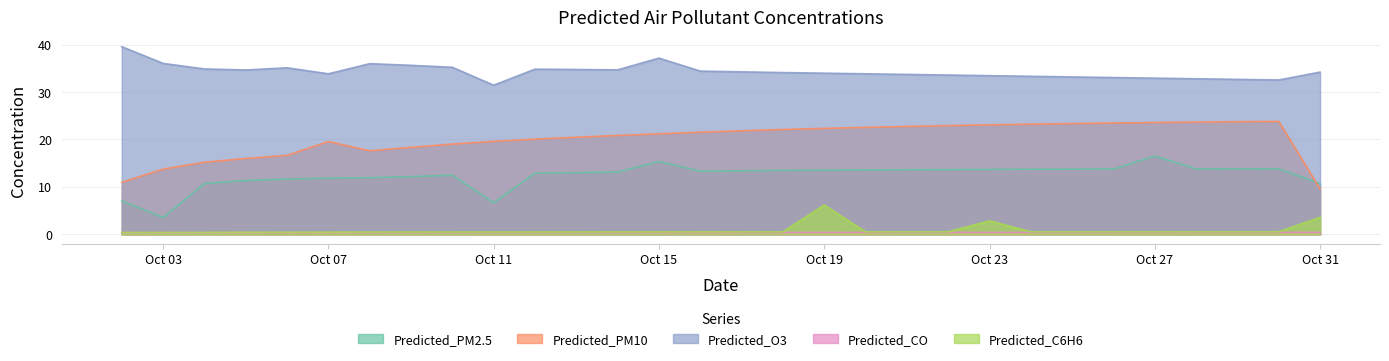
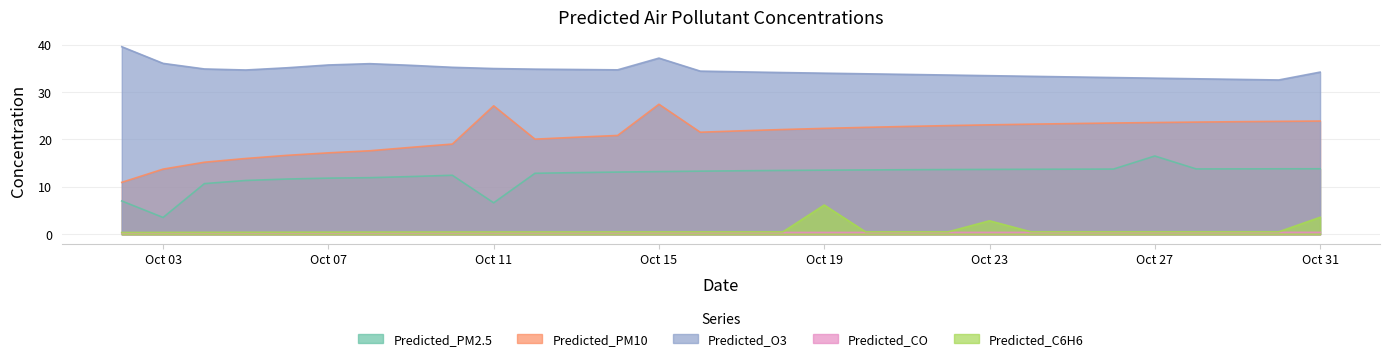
  {
    "Predicted_PM2.5": {
      "Oct 03": 4,
      "Oct 07": 12,
      "Oct 11": 7,
-     "Oct 15": 15,
+     "Oct 15": 13,
      "Oct 19": 14,
      "Oct 23": 14,
      "Oct 27": 17,
-     "Oct 31": 11
+     "Oct 31": 14
    },
    "Predicted_PM10": {
      "Oct 03": 14,
-     "Oct 07": 20,
-     "Oct 11": 20,
-     "Oct 15": 21,
+     "Oct 07": 17,
+     "Oct 11": 27,
+     "Oct 15": 27,
      "Oct 19": 22,
      "Oct 23": 23,
      "Oct 27": 24,
-     "Oct 31": 10
+     "Oct 31": 24
    },
    "Predicted_O3": {
      "Oct 03": 36,
-     "Oct 07": 34,
-     "Oct 11": 31,
+     "Oct 07": 36,
+     "Oct 11": 35,
      "Oct 15": 37,
      "Oct 19": 34,
      "Oct 23": 33,
      "Oct 27": 33,
      "Oct 31": 34
    },
    "Predicted_CO": {
      "Oct 19": 0,
      "Oct 23": 0,
      "Oct 31": 0
    },
    "Predicted_C6H6": {
      "Oct 19": 6,
      "Oct 23": 3,
      "Oct 31": 4
    }
  }
